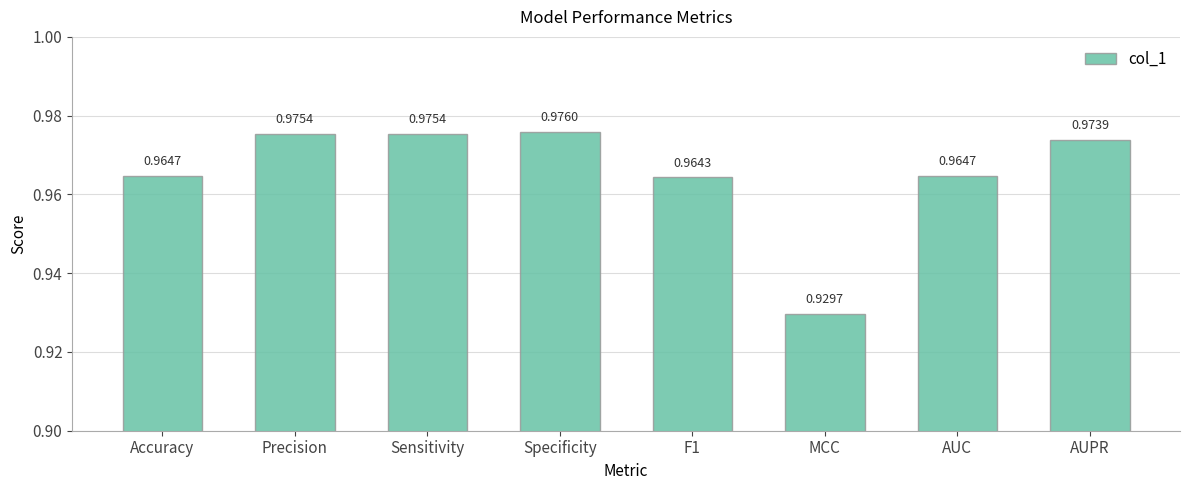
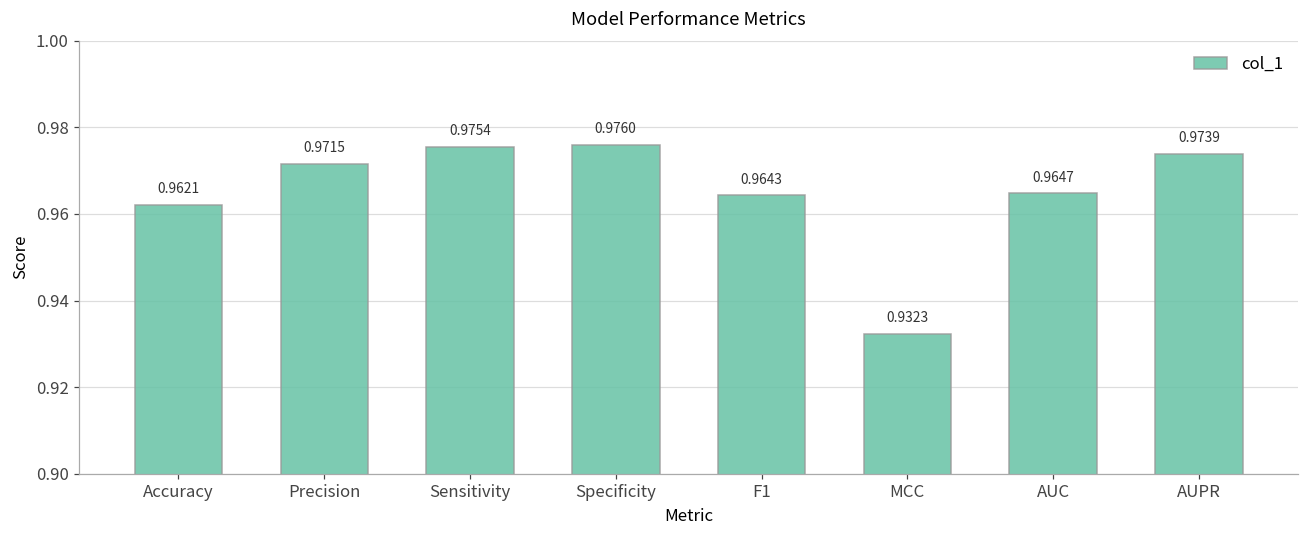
  {
-   "Accuracy": 0.9647,
-   "Precision": 0.9754,
+   "Accuracy": 0.9621,
+   "Precision": 0.9715,
    "Sensitivity": 0.9754,
    "Specificity": 0.9760,
    "F1": 0.9643,
-   "MCC": 0.9297,
+   "MCC": 0.9323,
    "AUC": 0.9647,
    "AUPR": 0.9739
  }
